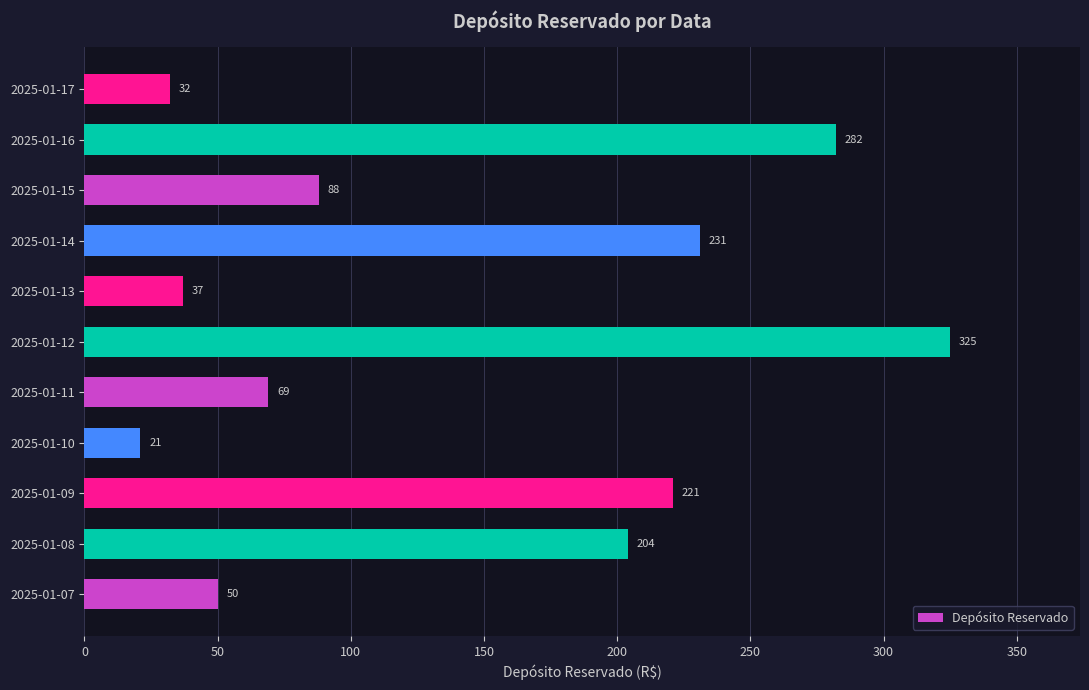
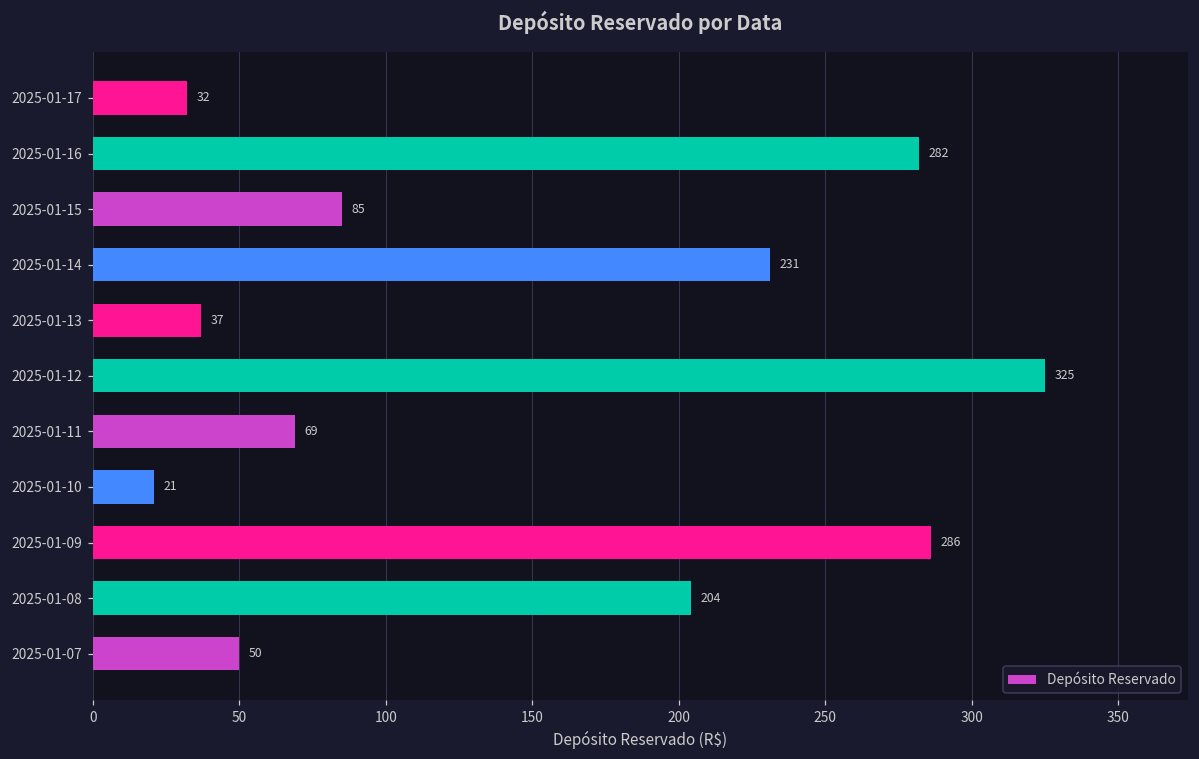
  {
    "2025-01-17": 32,
    "2025-01-16": 282,
-   "2025-01-15": 88,
+   "2025-01-15": 85,
    "2025-01-14": 231,
    "2025-01-13": 37,
    "2025-01-12": 325,
    "2025-01-11": 69,
    "2025-01-10": 21,
-   "2025-01-09": 221,
+   "2025-01-09": 286,
    "2025-01-08": 204,
    "2025-01-07": 50
  }
